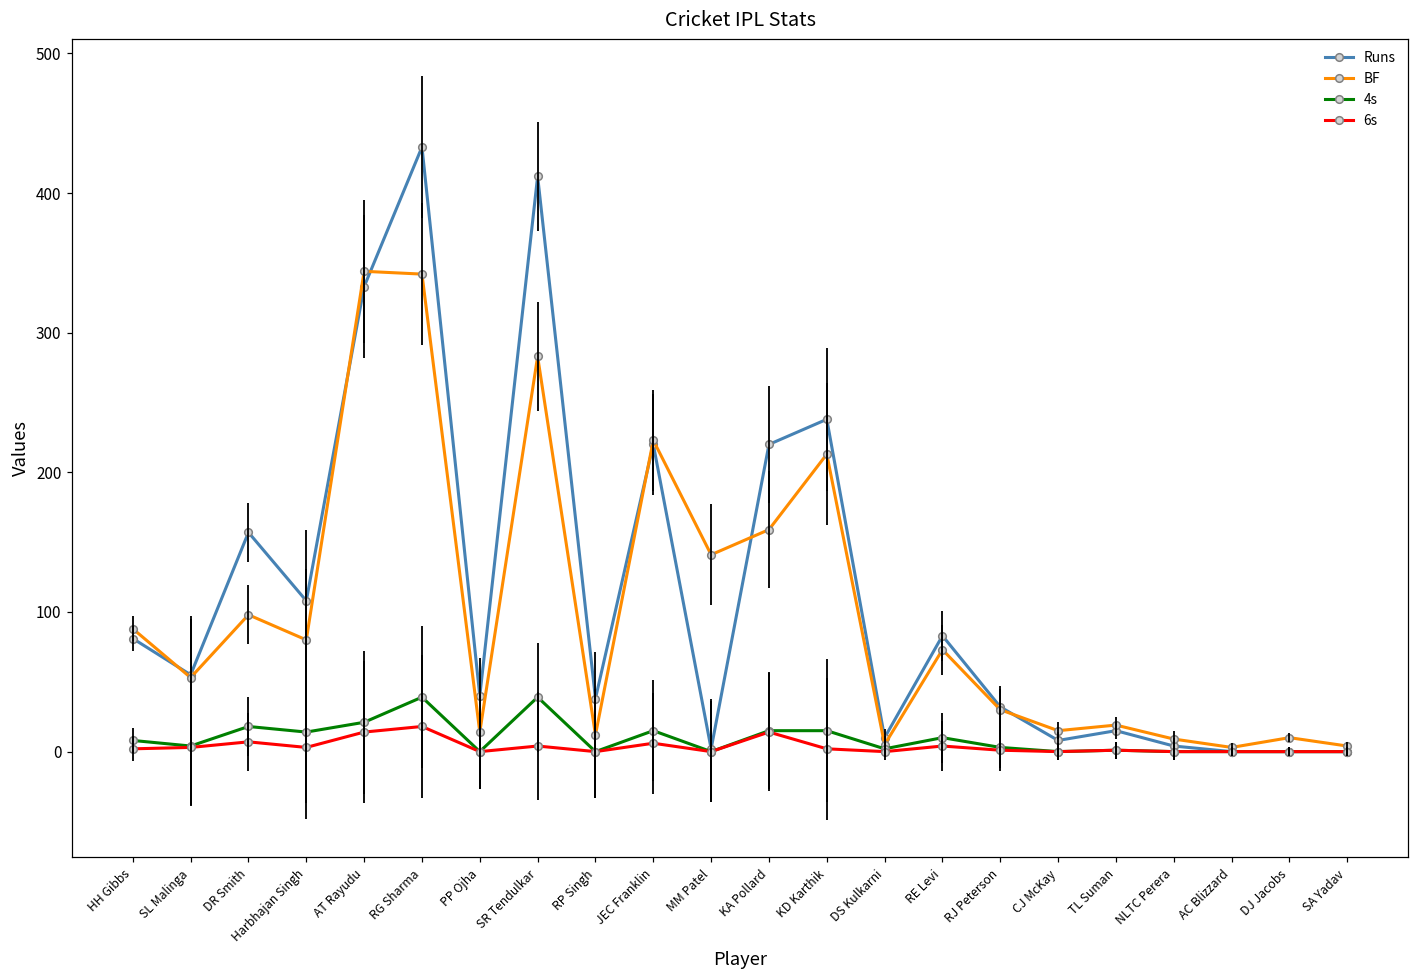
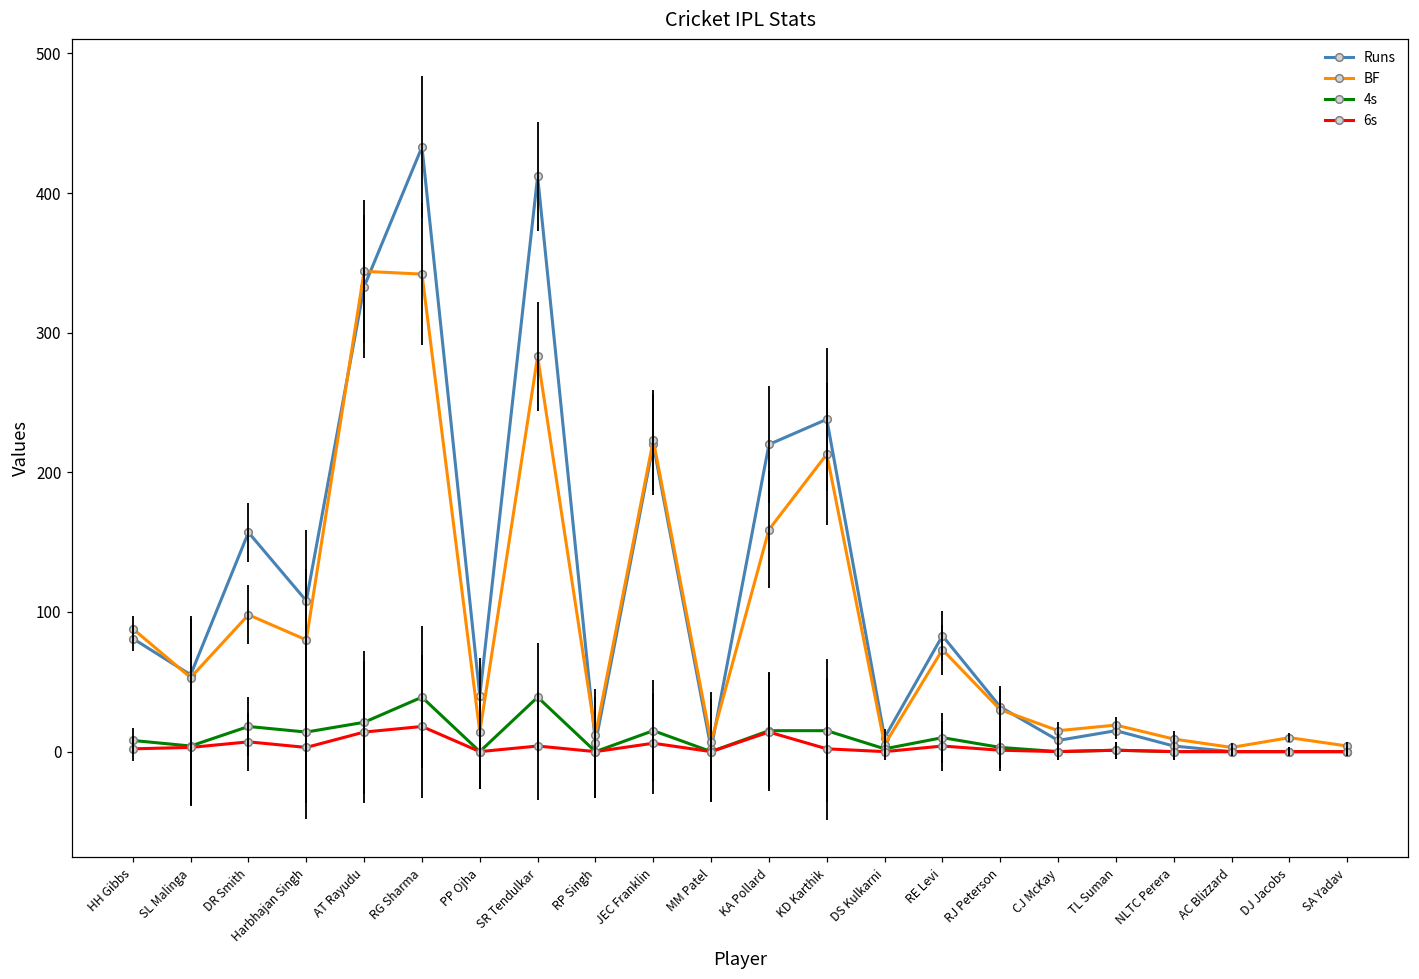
  {
    "Runs": {
      "HH Gibbs": 81,
      "DR Smith": 157,
      "Harbhajan Singh": 108,
      "AT Rayudu": 333,
      "RG Sharma": 433,
      "PP Ojha": 40,
      "SR Tendulkar": 412,
-     "RP Singh": 38,
+     "RP Singh": 6,
      "JEC Franklin": 220,
      "MM Patel": 2,
      "KA Pollard": 220,
      "KD Karthik": 238,
      "DS Kulkarni": 10,
      "RE Levi": 83,
      "CJ McKay": 8,
      "TL Suman": 15,
      "NLTC Perera": 4
    },
    "BF": {
      "HH Gibbs": 88,
      "DR Smith": 98,
      "Harbhajan Singh": 80,
      "AT Rayudu": 344,
      "RG Sharma": 342,
      "PP Ojha": 14,
      "SR Tendulkar": 283,
      "RP Singh": 12,
      "JEC Franklin": 223,
-     "MM Patel": 141,
+     "MM Patel": 7,
      "KA Pollard": 159,
      "KD Karthik": 213,
      "DS Kulkarni": 5,
      "RE Levi": 73,
      "CJ McKay": 15,
      "TL Suman": 19,
      "NLTC Perera": 9,
      "AC Blizzard": 3,
      "DJ Jacobs": 10,
      "SA Yadav": 4
    },
    "4s": {
      "HH Gibbs": 8,
      "DR Smith": 18,
      "Harbhajan Singh": 14,
      "AT Rayudu": 21,
      "RG Sharma": 39,
      "SR Tendulkar": 39,
      "JEC Franklin": 15,
      "KD Karthik": 15,
      "DS Kulkarni": 2,
      "RE Levi": 10
    },
    "6s": {
      "HH Gibbs": 2,
      "DR Smith": 7,
      "Harbhajan Singh": 3,
      "AT Rayudu": 14,
      "RG Sharma": 18,
      "SR Tendulkar": 4,
      "JEC Franklin": 6,
      "KD Karthik": 2,
      "DS Kulkarni": 0,
      "RE Levi": 4
    }
  }
